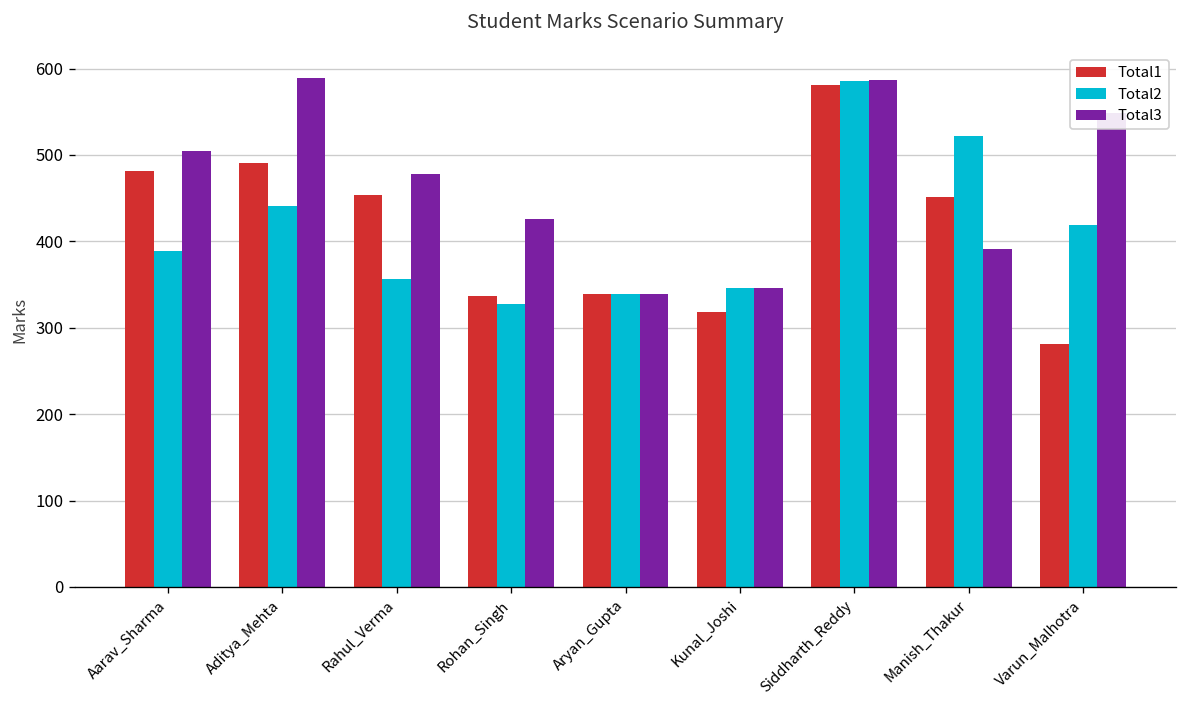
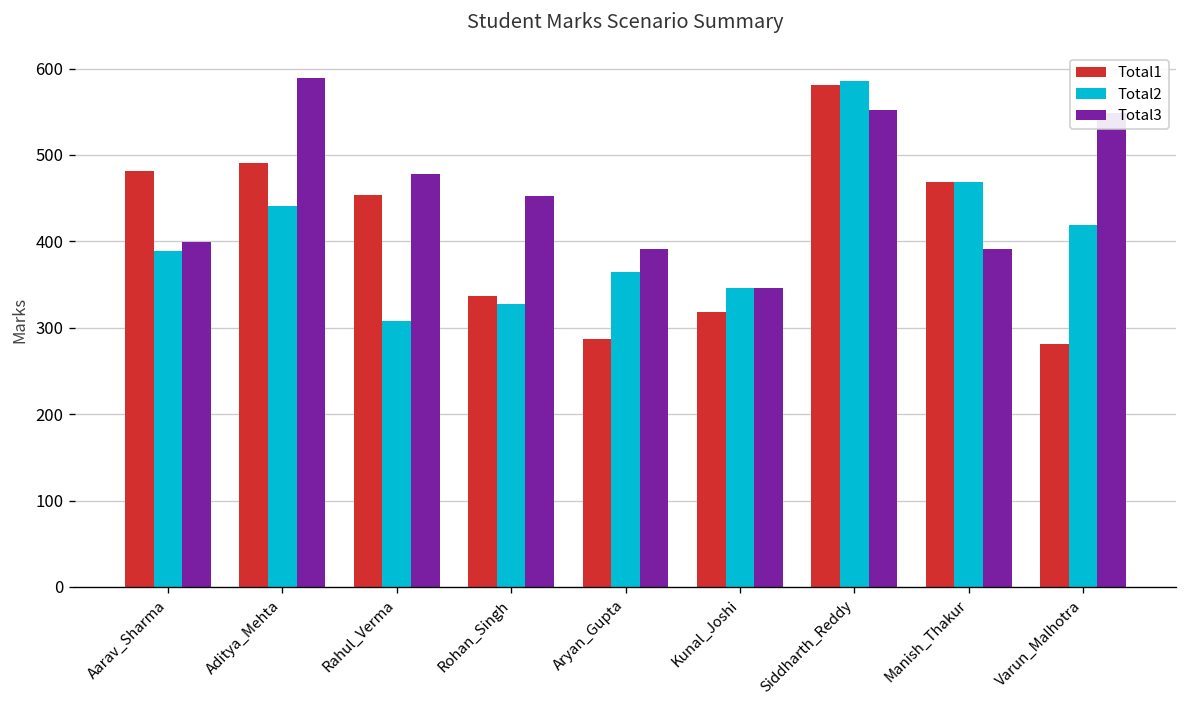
  {
    "Total1": {
      "Aarav_Sharma": 480,
      "Aditya_Mehta": 490,
      "Rahul_Verma": 450,
      "Rohan_Singh": 340,
-     "Aryan_Gupta": 340,
+     "Aryan_Gupta": 290,
      "Kunal_Joshi": 320,
      "Siddharth_Reddy": 580,
-     "Manish_Thakur": 450,
+     "Manish_Thakur": 470,
      "Varun_Malhotra": 280
    },
    "Total2": {
      "Aarav_Sharma": 390,
      "Aditya_Mehta": 440,
-     "Rahul_Verma": 360,
+     "Rahul_Verma": 310,
      "Rohan_Singh": 330,
-     "Aryan_Gupta": 340,
+     "Aryan_Gupta": 360,
      "Kunal_Joshi": 350,
      "Siddharth_Reddy": 590,
-     "Manish_Thakur": 520,
+     "Manish_Thakur": 470,
      "Varun_Malhotra": 420
    },
    "Total3": {
-     "Aarav_Sharma": 510,
+     "Aarav_Sharma": 400,
      "Aditya_Mehta": 590,
      "Rahul_Verma": 480,
-     "Rohan_Singh": 430,
-     "Aryan_Gupta": 340,
+     "Rohan_Singh": 450,
+     "Aryan_Gupta": 390,
      "Kunal_Joshi": 350,
-     "Siddharth_Reddy": 590,
+     "Siddharth_Reddy": 550,
      "Manish_Thakur": 390
    }
  }
